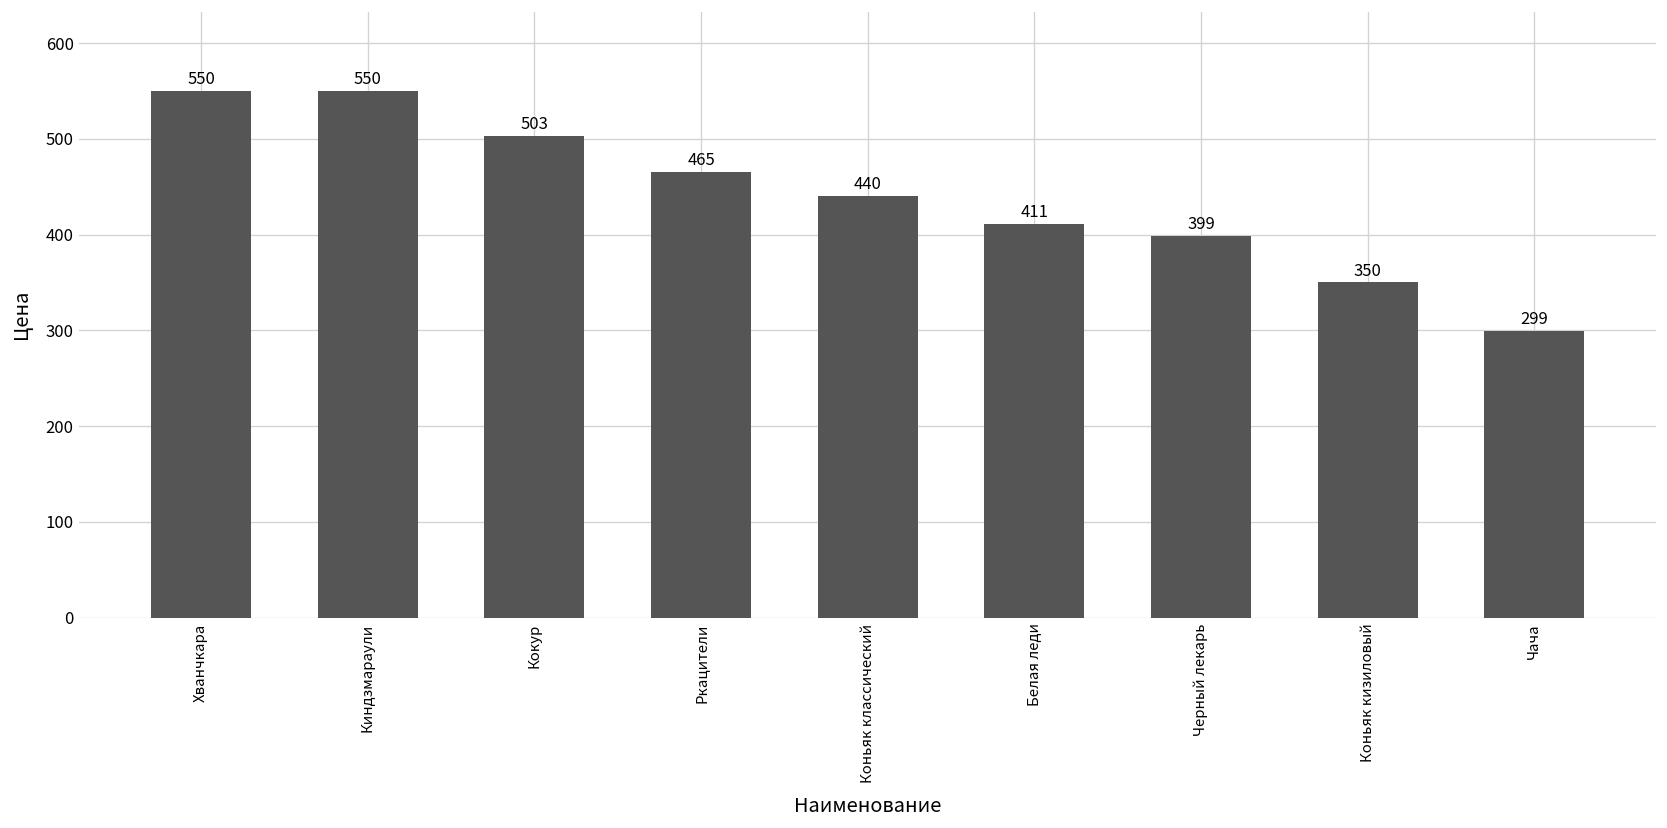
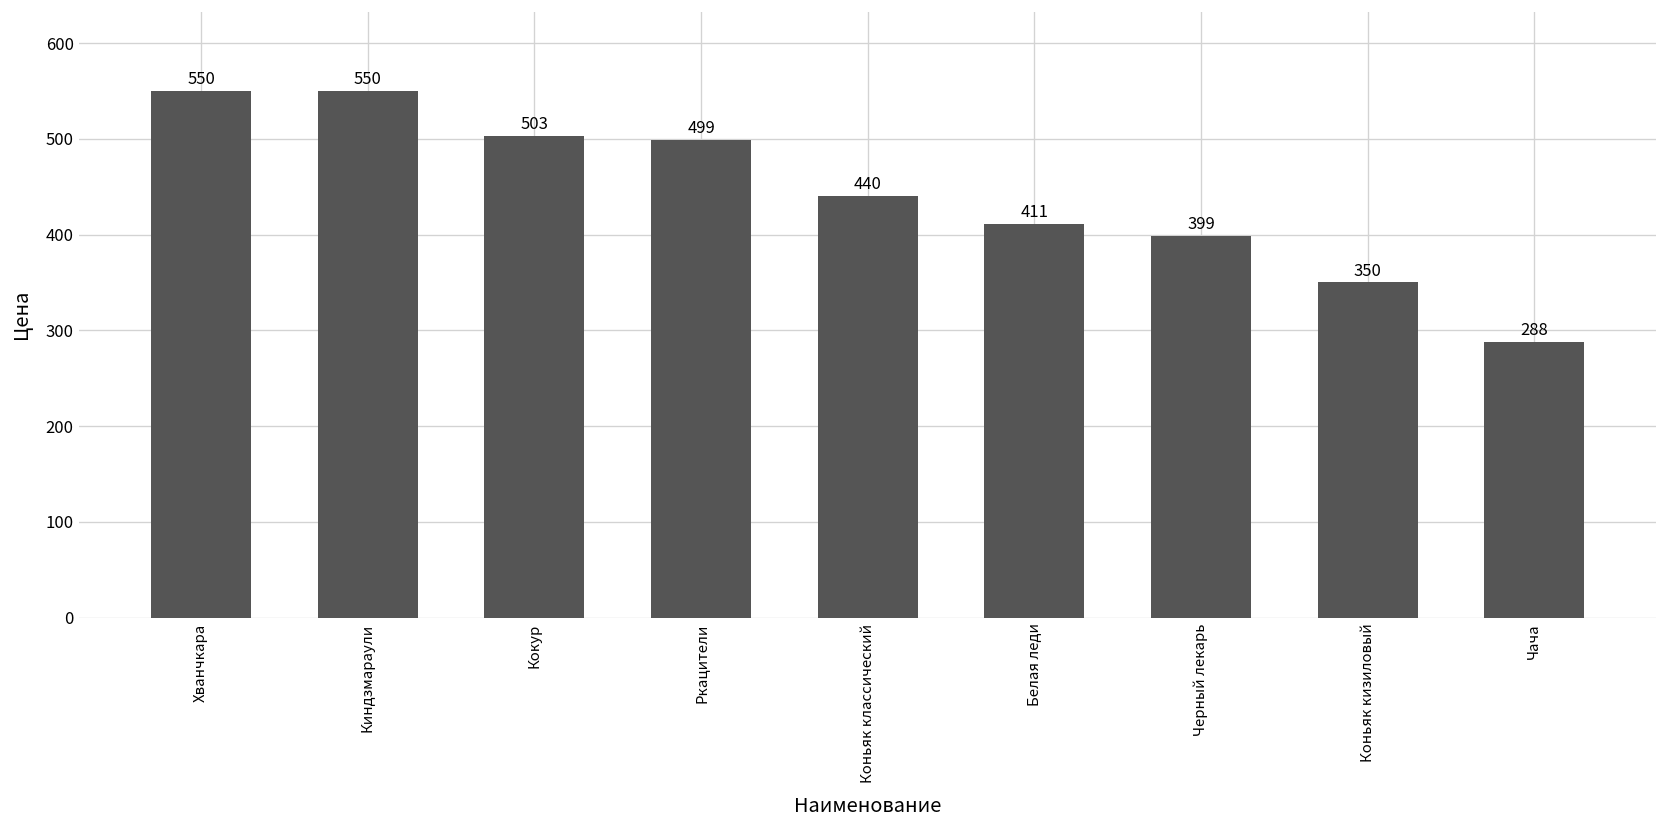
  {
    "Хванчкара": 550,
    "Киндзмараули": 550,
    "Кокур": 503,
-   "Ркацители": 465,
+   "Ркацители": 499,
    "Коньяк классический": 440,
    "Белая леди": 411,
    "Черный лекарь": 399,
    "Коньяк кизиловый": 350,
-   "Чача": 299
+   "Чача": 288
  }
